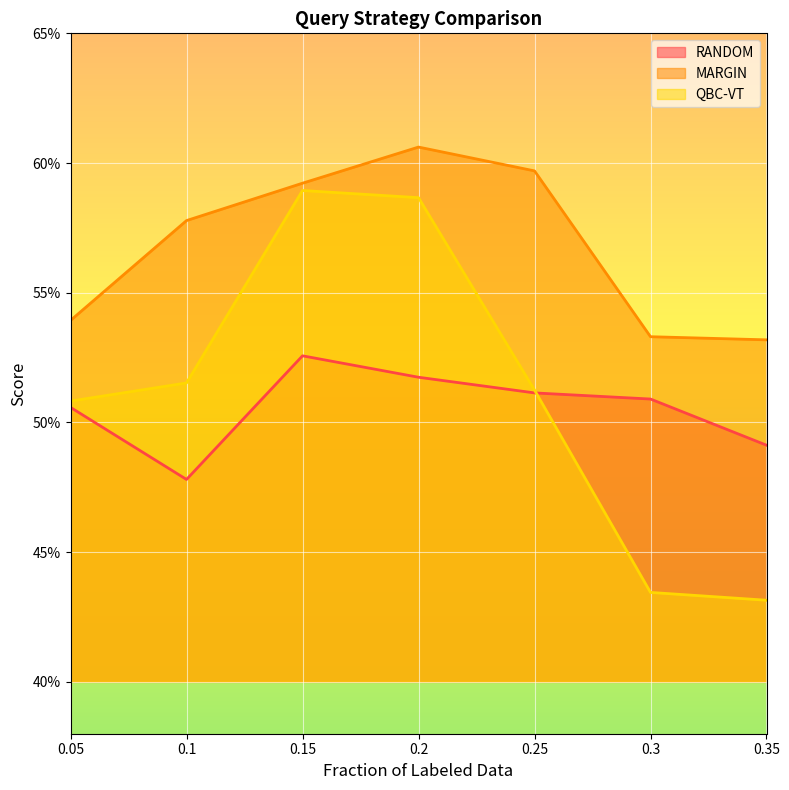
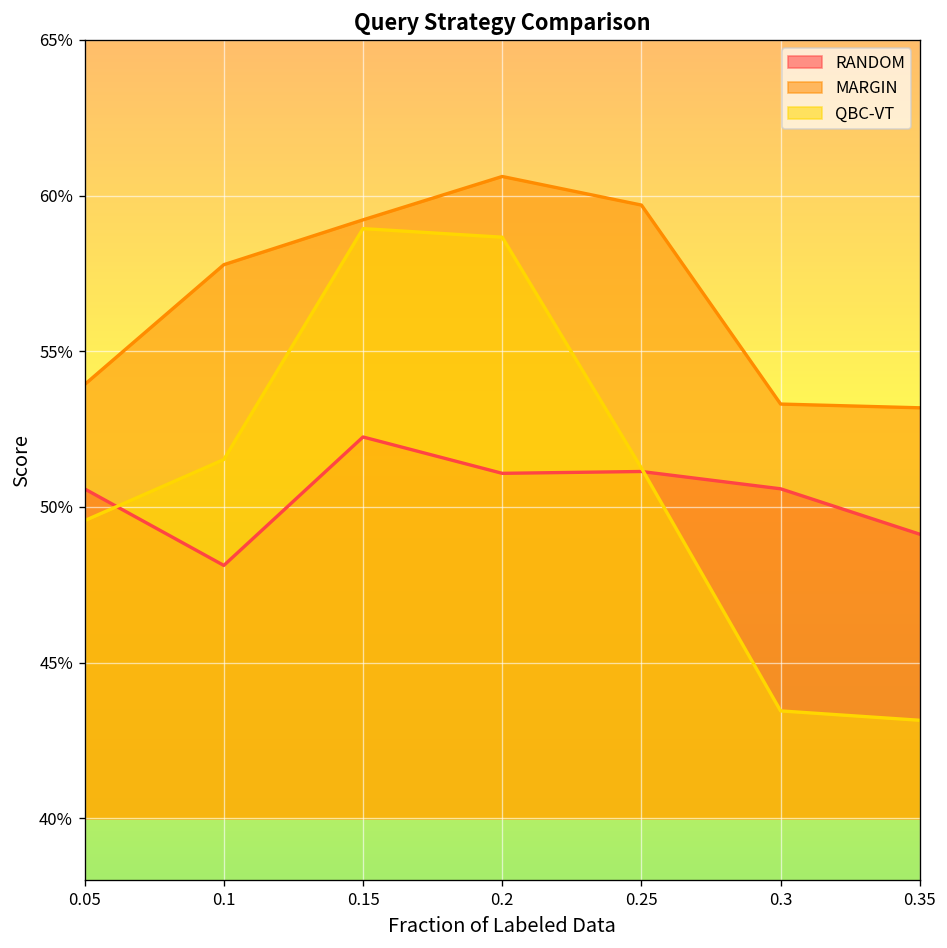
  {
    "RANDOM": {
      "0.05": "50.6%",
-     "0.1": "47.8%",
-     "0.15": "52.6%",
-     "0.2": "51.7%",
+     "0.1": "48.1%",
+     "0.15": "52.2%",
+     "0.2": "51.1%",
      "0.25": "51.1%",
-     "0.3": "50.9%",
+     "0.3": "50.6%",
      "0.35": "49.1%"
    },
    "MARGIN": {
      "0.05": "53.9%",
      "0.1": "57.8%",
      "0.15": "59.2%",
      "0.2": "60.6%",
      "0.25": "59.7%",
      "0.3": "53.3%",
      "0.35": "53.2%"
    },
    "QBC-VT": {
-     "0.05": "50.8%",
+     "0.05": "49.6%",
      "0.1": "51.5%",
      "0.15": "58.9%",
      "0.2": "58.7%",
      "0.25": "51.2%",
      "0.3": "43.4%",
      "0.35": "43.1%"
    }
  }
